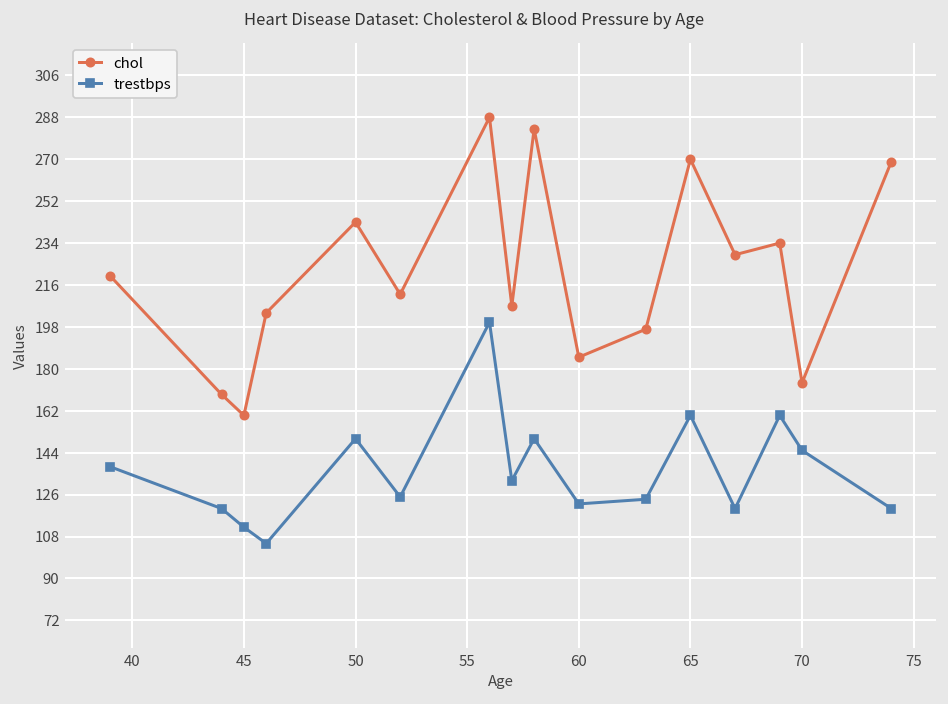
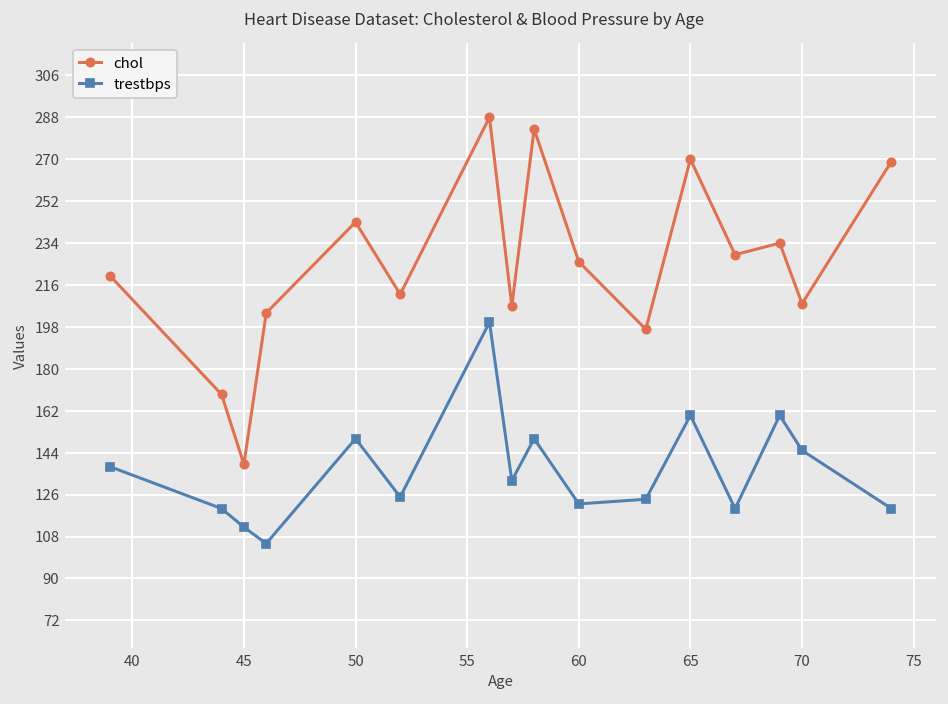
  {
    "chol": {
-     "45": 160,
+     "45": 139,
      "50": 243,
-     "60": 185,
+     "60": 226,
      "65": 270,
-     "70": 174
+     "70": 208
    },
    "trestbps": {
      "45": 112,
      "50": 150,
      "60": 122,
      "65": 160,
      "70": 145
    }
  }
